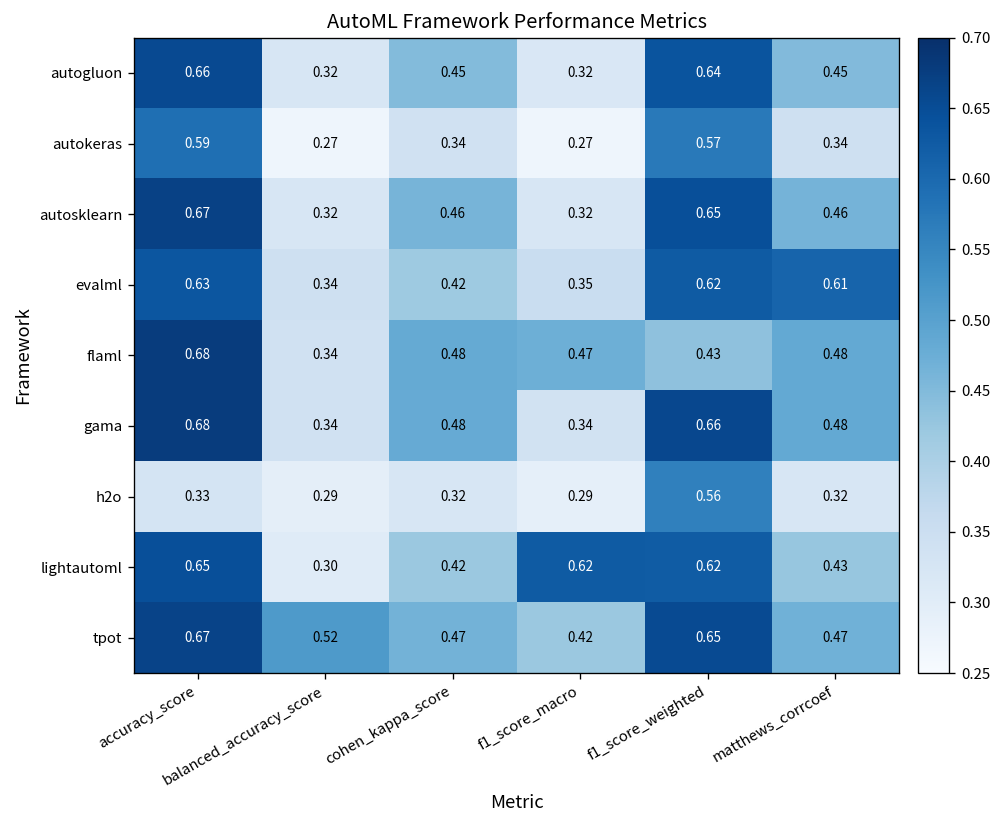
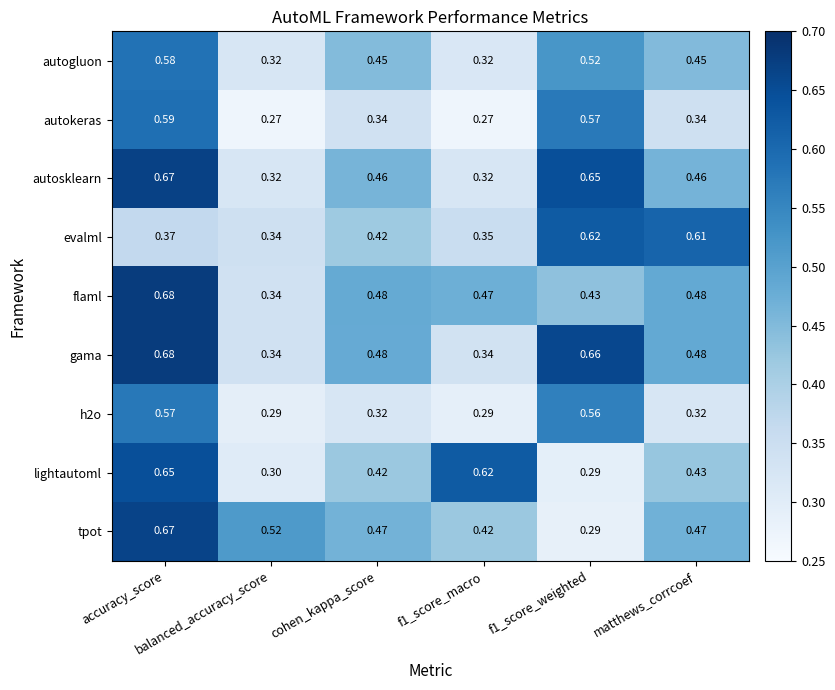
  {
    "autogluon": {
-     "accuracy_score": 0.66,
+     "accuracy_score": 0.58,
      "balanced_accuracy_score": 0.32,
      "cohen_kappa_score": 0.45,
      "f1_score_macro": 0.32,
-     "f1_score_weighted": 0.64,
+     "f1_score_weighted": 0.52,
      "matthews_corrcoef": 0.45
    },
    "autokeras": {
      "accuracy_score": 0.59,
      "balanced_accuracy_score": 0.27,
      "cohen_kappa_score": 0.34,
      "f1_score_macro": 0.27,
      "f1_score_weighted": 0.57,
      "matthews_corrcoef": 0.34
    },
    "autosklearn": {
      "accuracy_score": 0.67,
      "balanced_accuracy_score": 0.32,
      "cohen_kappa_score": 0.46,
      "f1_score_macro": 0.32,
      "f1_score_weighted": 0.65,
      "matthews_corrcoef": 0.46
    },
    "evalml": {
-     "accuracy_score": 0.63,
+     "accuracy_score": 0.37,
      "balanced_accuracy_score": 0.34,
      "cohen_kappa_score": 0.42,
      "f1_score_macro": 0.35,
      "f1_score_weighted": 0.62,
      "matthews_corrcoef": 0.61
    },
    "flaml": {
      "accuracy_score": 0.68,
      "balanced_accuracy_score": 0.34,
      "cohen_kappa_score": 0.48,
      "f1_score_macro": 0.47,
      "f1_score_weighted": 0.43,
      "matthews_corrcoef": 0.48
    },
    "gama": {
      "accuracy_score": 0.68,
      "balanced_accuracy_score": 0.34,
      "cohen_kappa_score": 0.48,
      "f1_score_macro": 0.34,
      "f1_score_weighted": 0.66,
      "matthews_corrcoef": 0.48
    },
    "h2o": {
-     "accuracy_score": 0.33,
+     "accuracy_score": 0.57,
      "balanced_accuracy_score": 0.29,
      "cohen_kappa_score": 0.32,
      "f1_score_macro": 0.29,
      "f1_score_weighted": 0.56,
      "matthews_corrcoef": 0.32
    },
    "lightautoml": {
      "accuracy_score": 0.65,
      "balanced_accuracy_score": 0.30,
      "cohen_kappa_score": 0.42,
      "f1_score_macro": 0.62,
-     "f1_score_weighted": 0.62,
+     "f1_score_weighted": 0.29,
      "matthews_corrcoef": 0.43
    },
    "tpot": {
      "accuracy_score": 0.67,
      "balanced_accuracy_score": 0.52,
      "cohen_kappa_score": 0.47,
      "f1_score_macro": 0.42,
-     "f1_score_weighted": 0.65,
+     "f1_score_weighted": 0.29,
      "matthews_corrcoef": 0.47
    }
  }
